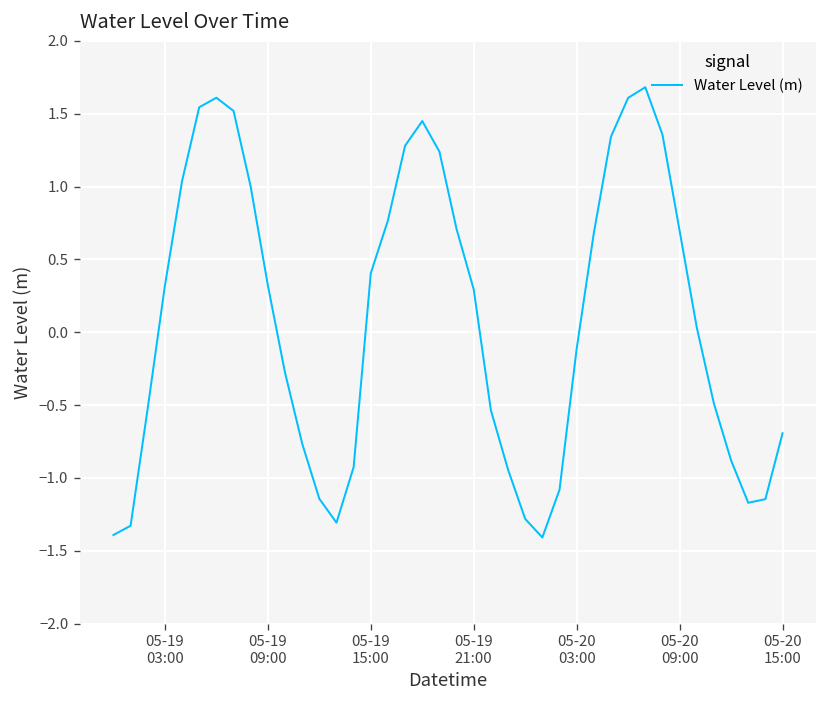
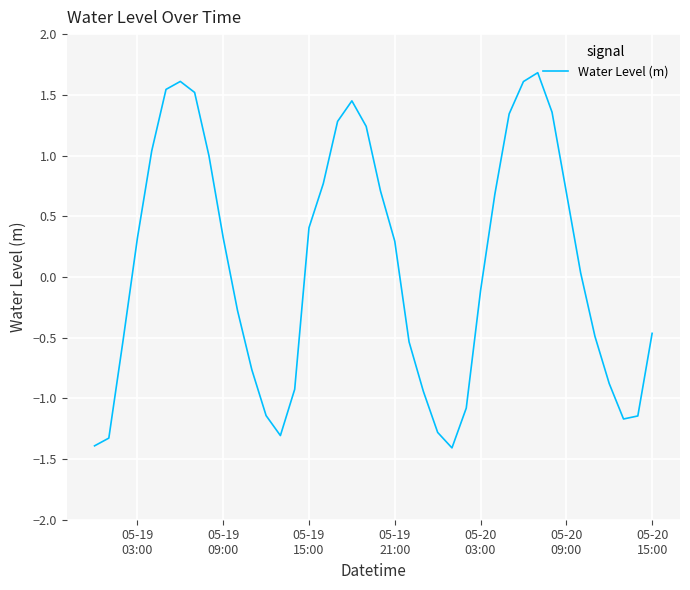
  {
    "05-19 03:00": 0.32,
    "05-19 09:00": 0.32,
    "05-19 15:00": 0.41,
    "05-19 21:00": 0.29,
    "05-20 03:00": -0.11,
    "05-20 09:00": 0.70,
-   "05-20 15:00": -0.69
+   "05-20 15:00": -0.46
  }
